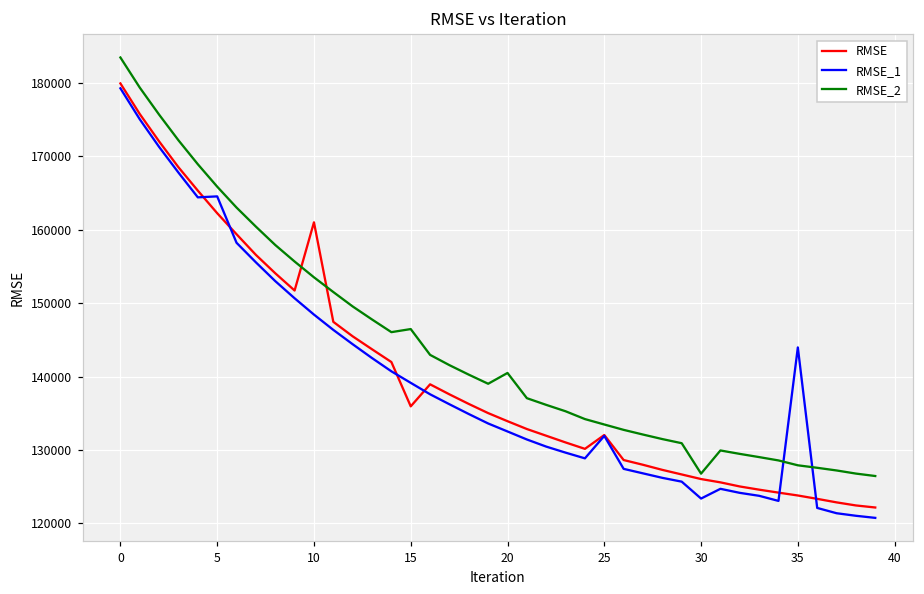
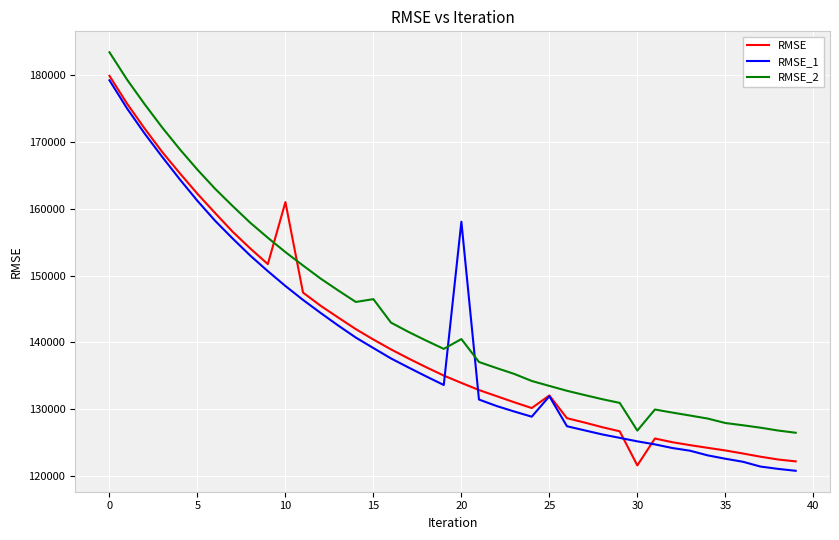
  {
    "RMSE": {
      "0": 180000,
      "5": 162000,
      "10": 161000,
-     "15": 136000,
+     "15": 140000,
      "20": 134000,
-     "30": 126000,
+     "30": 122000,
      "35": 124000
    },
    "RMSE_1": {
      "0": 179000,
-     "5": 165000,
+     "5": 161000,
      "10": 148000,
      "15": 139000,
-     "20": 133000,
-     "30": 123000,
-     "35": 144000
+     "20": 158000,
+     "30": 125000,
+     "35": 123000
    },
    "RMSE_2": {
      "0": 183000,
      "5": 166000,
      "10": 154000,
      "15": 146000,
      "20": 140000,
      "25": 133000,
      "30": 127000,
      "35": 128000
    }
  }
